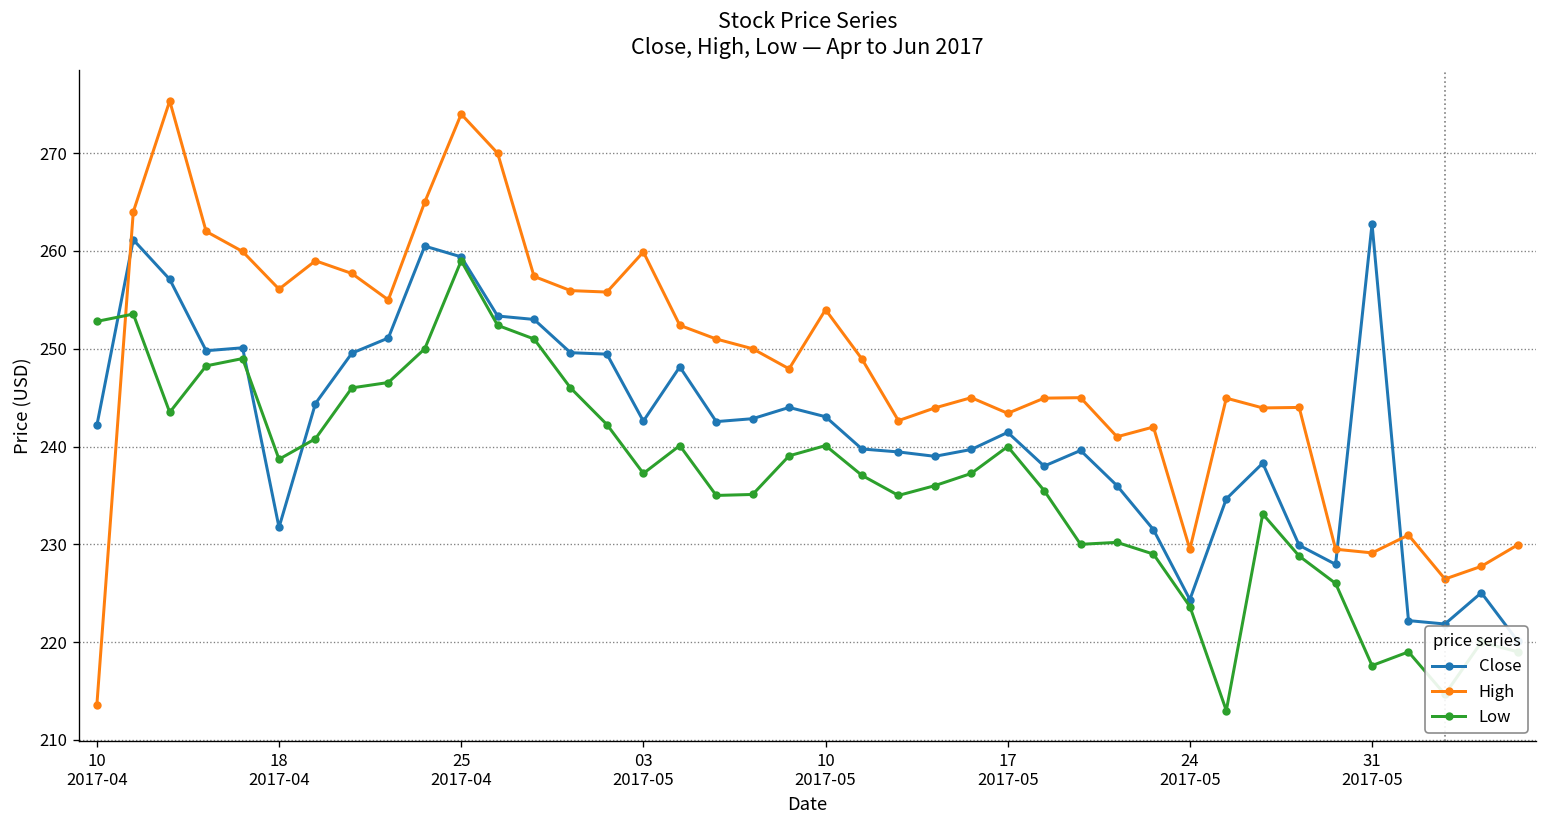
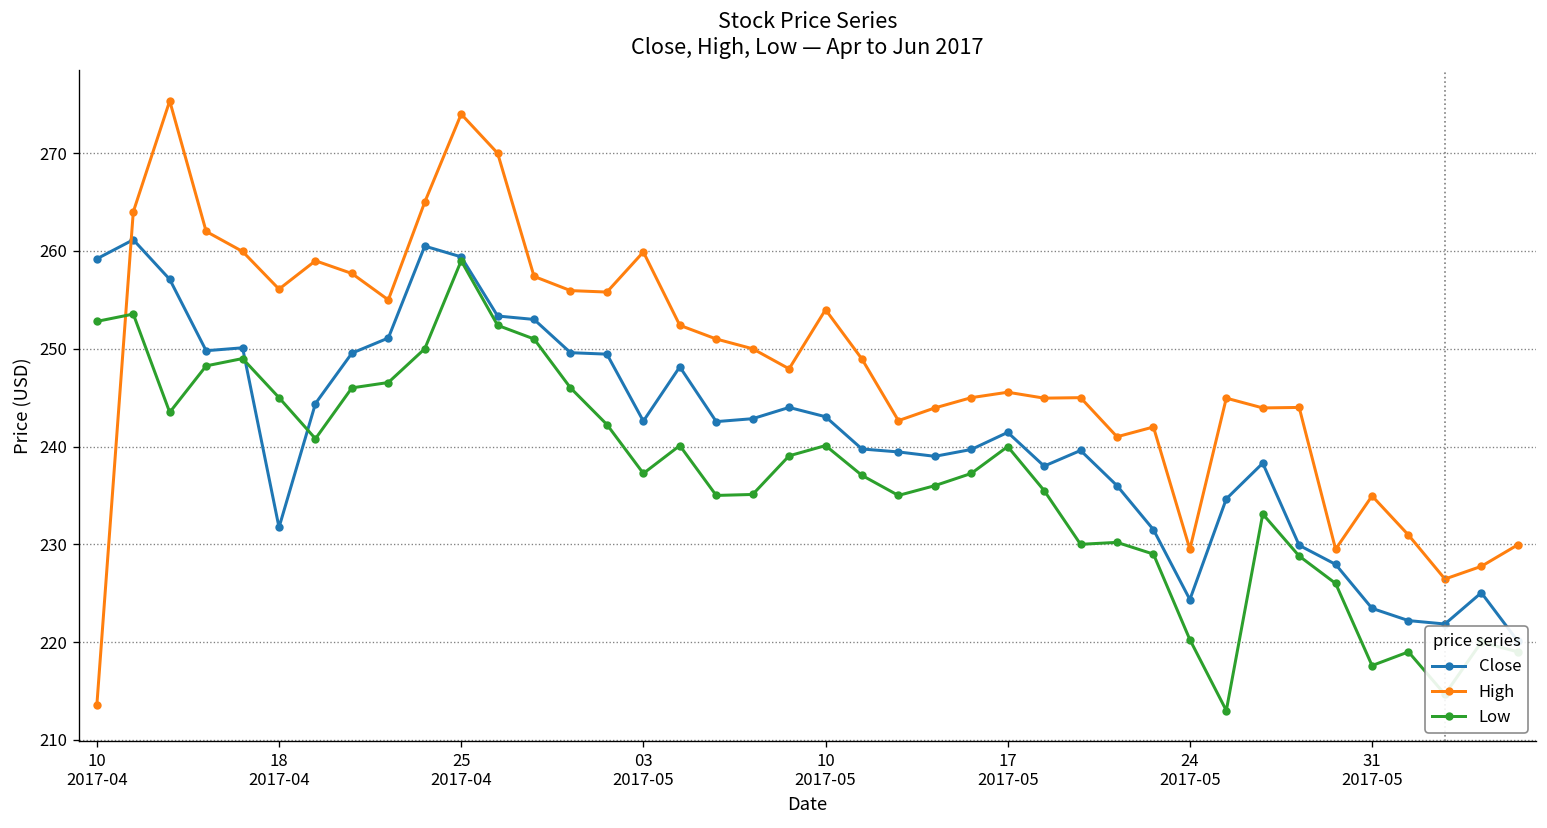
  {
    "Close": {
-     "10 2017-04": 242,
+     "10 2017-04": 259,
      "18 2017-04": 232,
      "25 2017-04": 259,
      "03 2017-05": 243,
      "10 2017-05": 243,
      "17 2017-05": 241,
      "24 2017-05": 224,
-     "31 2017-05": 263
+     "31 2017-05": 223
    },
    "High": {
      "10 2017-04": 214,
      "18 2017-04": 256,
      "25 2017-04": 274,
      "03 2017-05": 260,
      "10 2017-05": 254,
-     "17 2017-05": 243,
+     "17 2017-05": 246,
      "24 2017-05": 230,
-     "31 2017-05": 229
+     "31 2017-05": 235
    },
    "Low": {
      "10 2017-04": 253,
-     "18 2017-04": 239,
+     "18 2017-04": 245,
      "25 2017-04": 259,
      "03 2017-05": 237,
      "10 2017-05": 240,
      "17 2017-05": 240,
-     "24 2017-05": 224,
+     "24 2017-05": 220,
      "31 2017-05": 218
    }
  }
